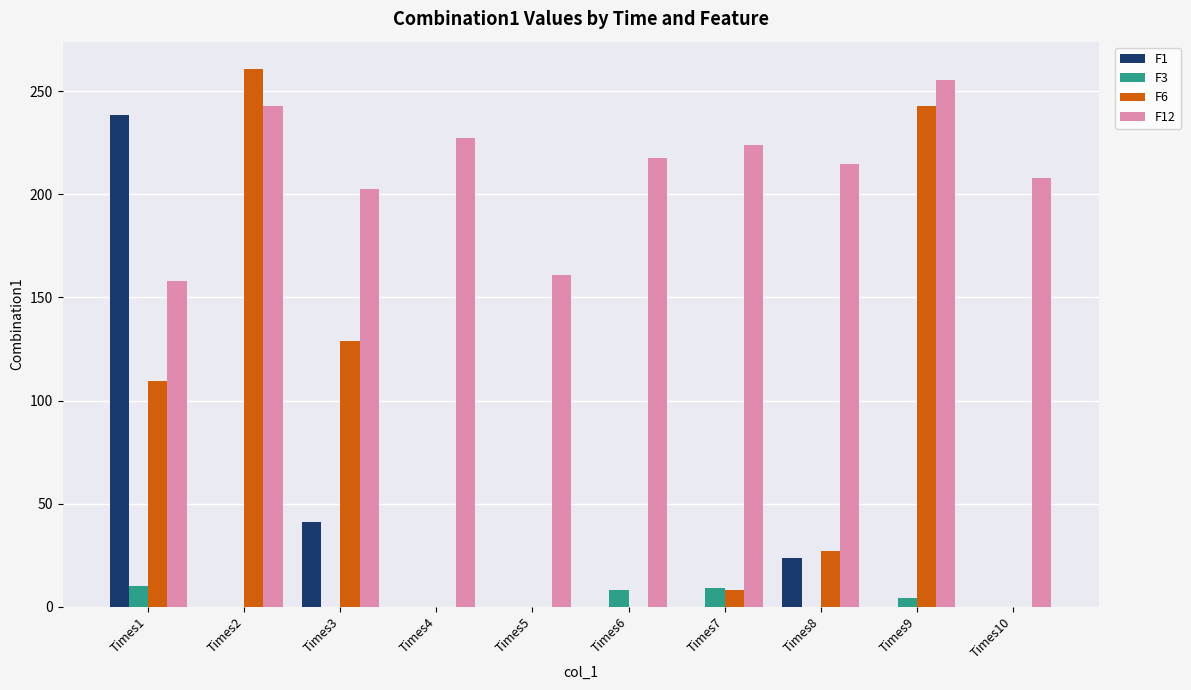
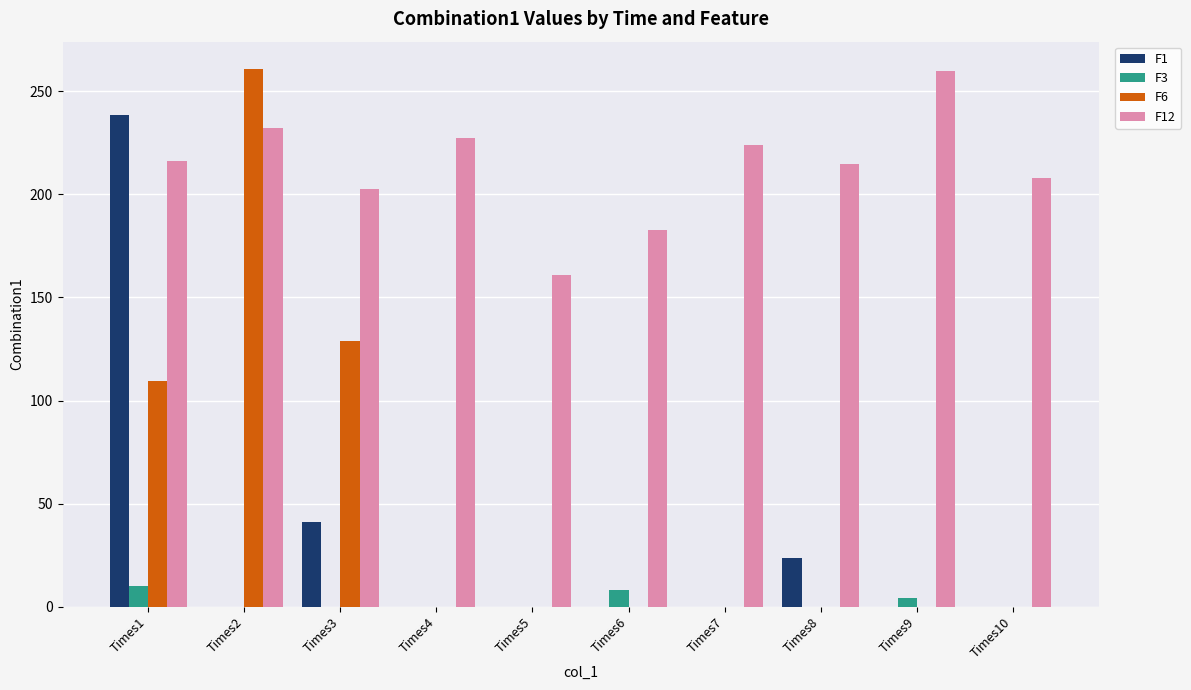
  {
    "F1": {
      "Times1": 239,
      "Times3": 41,
      "Times8": 23
    },
    "F3": {
      "Times1": 10,
      "Times6": 8,
-     "Times7": 9,
+     "Times7": 0,
      "Times9": 4
    },
    "F6": {
      "Times1": 109,
      "Times2": 261,
      "Times3": 129,
-     "Times7": 8,
-     "Times8": 27,
-     "Times9": 243
+     "Times7": 0,
+     "Times8": 0,
+     "Times9": 0
    },
    "F12": {
-     "Times1": 158,
-     "Times2": 243,
+     "Times1": 216,
+     "Times2": 232,
      "Times3": 202,
      "Times4": 227,
      "Times5": 161,
-     "Times6": 218,
+     "Times6": 183,
      "Times7": 224,
      "Times8": 215,
-     "Times9": 256,
+     "Times9": 260,
      "Times10": 208
    }
  }
